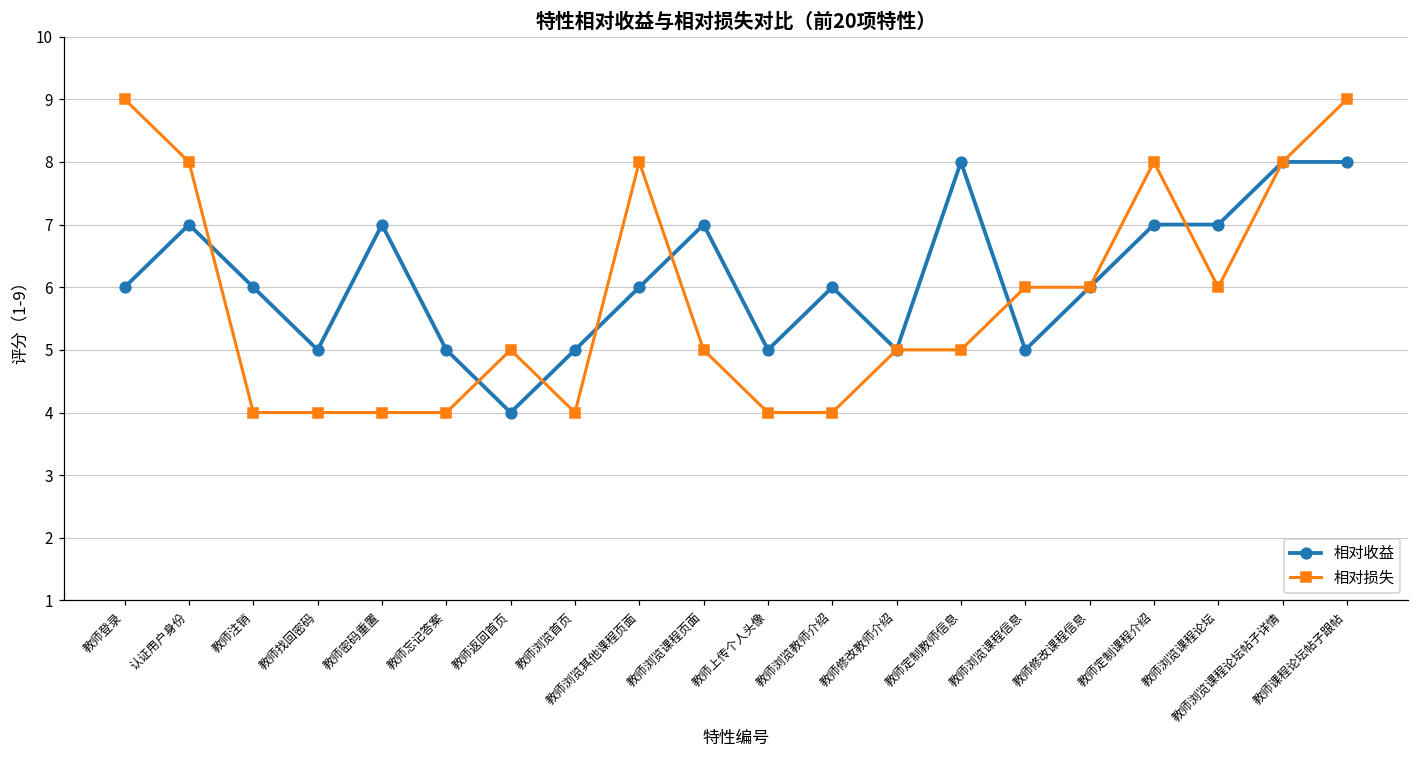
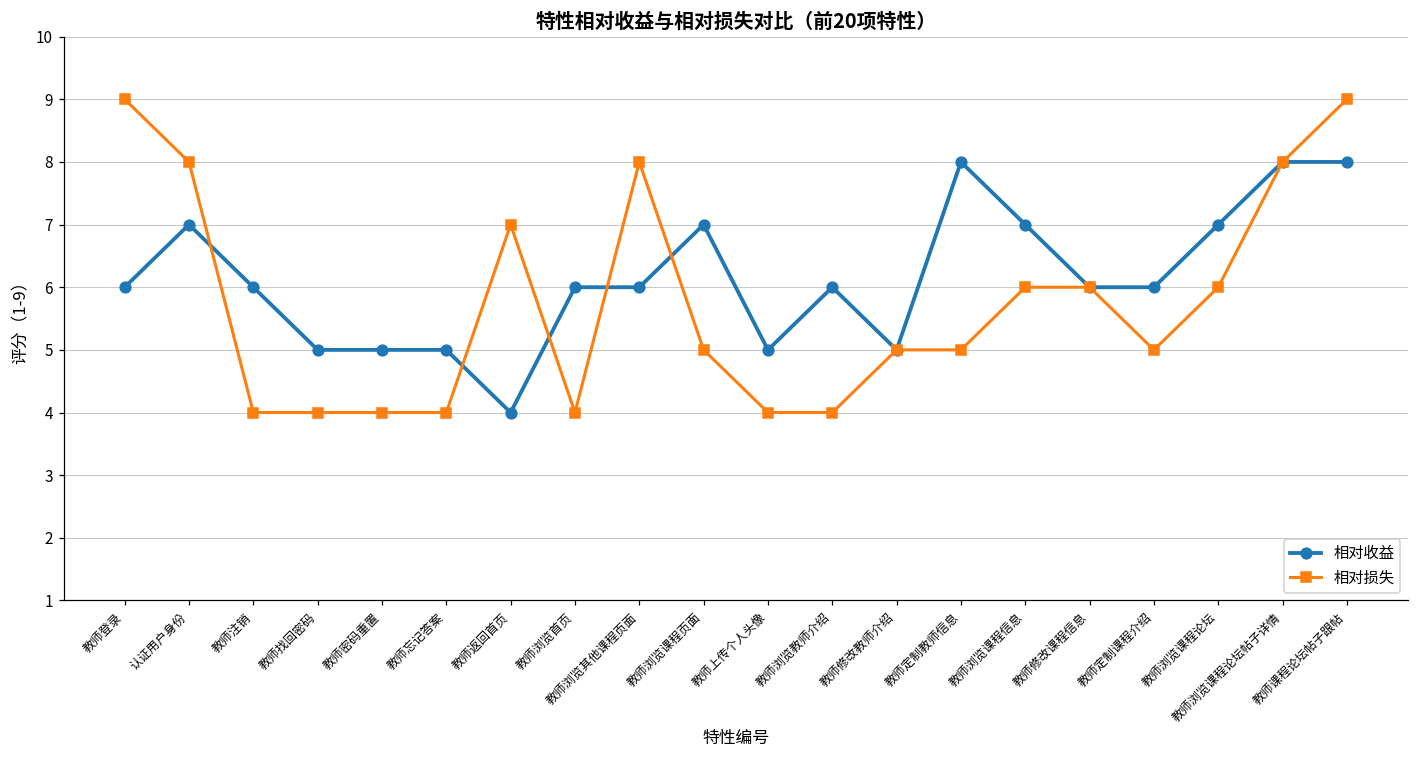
  {
    "相对收益": {
      "教师登录": 6,
      "认证用户身份": 7,
      "教师注销": 6,
      "教师找回密码": 5,
-     "教师密码重置": 7,
+     "教师密码重置": 5,
      "教师忘记答案": 5,
      "教师返回首页": 4,
-     "教师浏览首页": 5,
+     "教师浏览首页": 6,
      "教师浏览其他课程页面": 6,
      "教师浏览课程页面": 7,
      "教师上传个人头像": 5,
      "教师浏览教师介绍": 6,
      "教师定制教师信息": 8,
-     "教师浏览课程信息": 5,
-     "教师定制课程介绍": 7,
+     "教师浏览课程信息": 7,
+     "教师定制课程介绍": 6,
      "教师浏览课程论坛": 7,
      "教师课程论坛帖子跟帖": 8
    },
    "相对损失": {
      "教师登录": 9,
      "认证用户身份": 8,
      "教师注销": 4,
      "教师找回密码": 4,
      "教师密码重置": 4,
      "教师忘记答案": 4,
-     "教师返回首页": 5,
+     "教师返回首页": 7,
      "教师浏览首页": 4,
      "教师浏览其他课程页面": 8,
      "教师浏览课程页面": 5,
      "教师上传个人头像": 4,
      "教师浏览教师介绍": 4,
      "教师定制教师信息": 5,
      "教师浏览课程信息": 6,
-     "教师定制课程介绍": 8,
+     "教师定制课程介绍": 5,
      "教师浏览课程论坛": 6,
      "教师课程论坛帖子跟帖": 9
    }
  }
